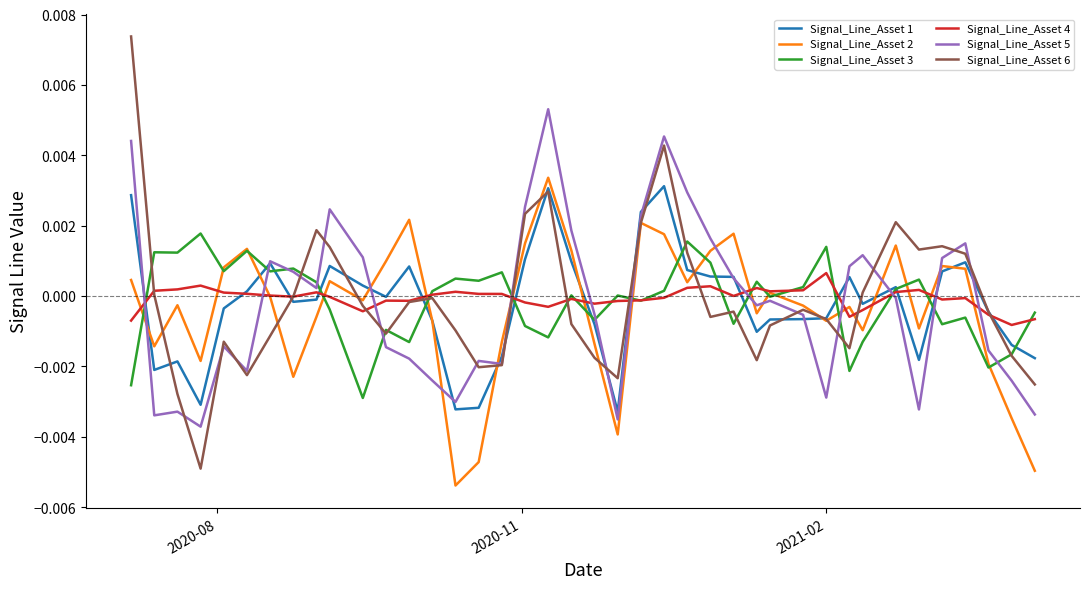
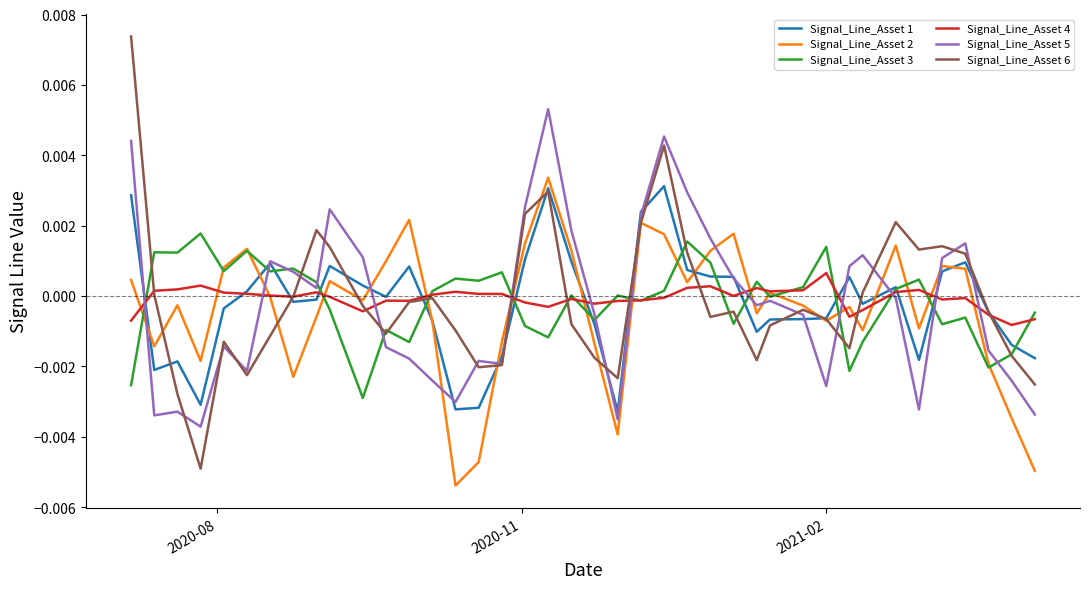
  {
    "Signal_Line_Asset 3": {
      "2021-02": 0.0014
    },
    "Signal_Line_Asset 4": {
      "2021-02": 0.0007
    },
    "Signal_Line_Asset 5": {
-     "2021-02": -0.0029
+     "2021-02": -0.0026
    }
  }
